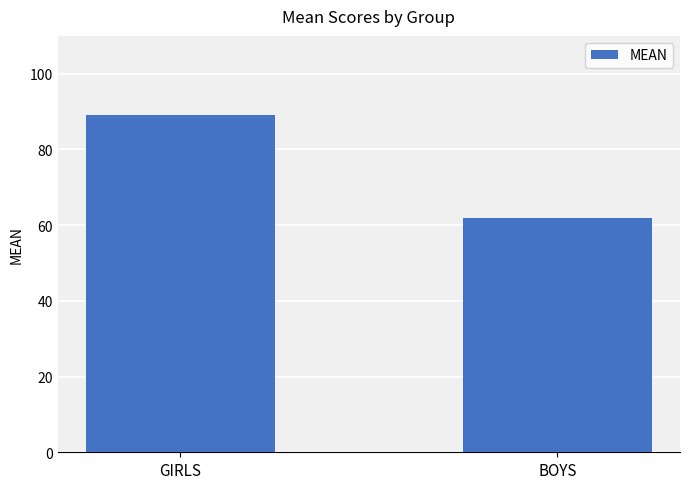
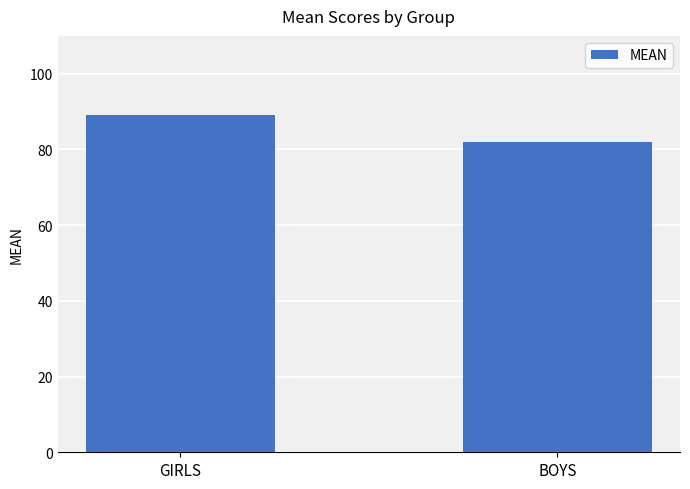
  {
    "GIRLS": 89,
-   "BOYS": 62
+   "BOYS": 82
  }
